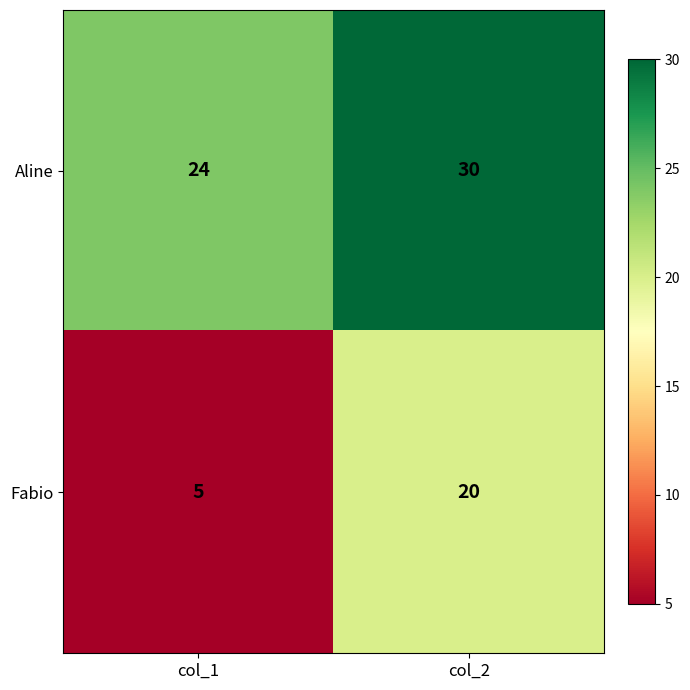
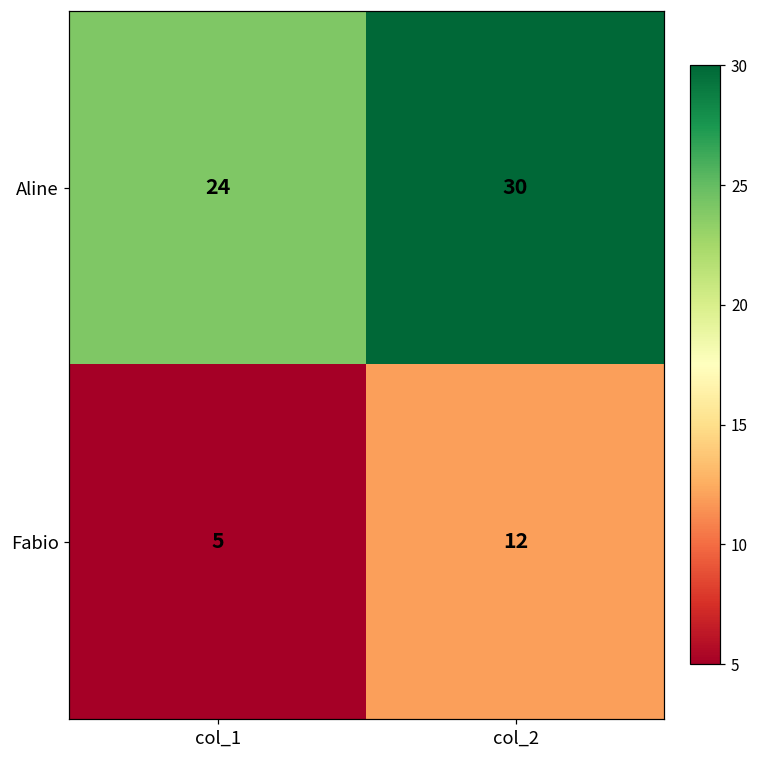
  {
    "Aline": {
      "col_1": 24,
      "col_2": 30
    },
    "Fabio": {
      "col_1": 5,
-     "col_2": 20
+     "col_2": 12
    }
  }
